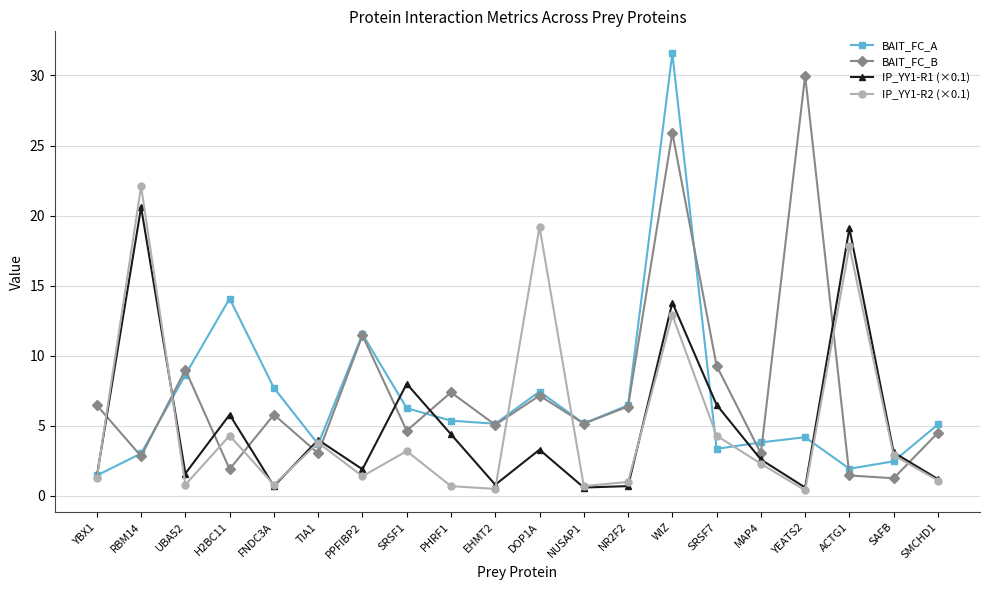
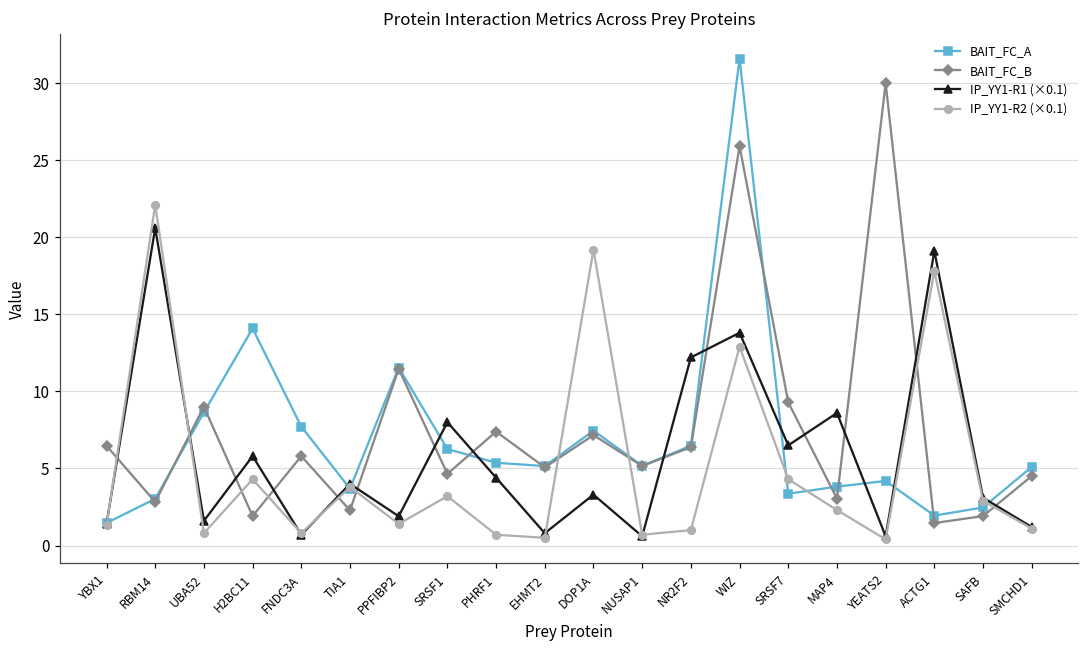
  {
    "BAIT_FC_A": {
      "RBM14": 3.0,
      "UBA52": 8.6,
      "H2BC11": 14.1,
      "FNDC3A": 7.7,
      "SRSF1": 6.3,
      "PHRF1": 5.4,
      "DOP1A": 7.5,
      "WIZ": 31.6,
      "SRSF7": 3.4,
      "MAP4": 3.8,
      "YEATS2": 4.2,
      "ACTG1": 1.9,
      "SAFB": 2.5,
      "SMCHD1": 5.1
    },
    "BAIT_FC_B": {
      "YBX1": 6.5,
      "RBM14": 2.8,
      "UBA52": 9.0,
      "H2BC11": 1.9,
      "FNDC3A": 5.8,
-     "TIA1": 3.0,
+     "TIA1": 2.3,
      "SRSF1": 4.7,
      "PHRF1": 7.4,
      "DOP1A": 7.2,
      "WIZ": 25.9,
      "SRSF7": 9.3,
      "MAP4": 3.0,
      "YEATS2": 30.0,
      "ACTG1": 1.5,
-     "SAFB": 1.3,
+     "SAFB": 1.9,
      "SMCHD1": 4.5
    },
    "IP_YY1-R1 (×0.1)": {
      "RBM14": 20.6,
      "UBA52": 1.6,
      "H2BC11": 5.8,
      "TIA1": 4.0,
      "PPFIBP2": 1.9,
      "SRSF1": 8.0,
      "PHRF1": 4.4,
      "EHMT2": 0.8,
      "DOP1A": 3.3,
-     "NR2F2": 0.7,
+     "NR2F2": 12.2,
      "WIZ": 13.8,
      "SRSF7": 6.5,
-     "MAP4": 2.6,
+     "MAP4": 8.6,
      "YEATS2": 0.6,
      "ACTG1": 19.1,
      "SAFB": 3.1
    },
    "IP_YY1-R2 (×0.1)": {
      "RBM14": 22.1,
      "UBA52": 0.8,
      "H2BC11": 4.3,
      "PPFIBP2": 1.4,
      "SRSF1": 3.2,
      "PHRF1": 0.7,
      "EHMT2": 0.5,
      "DOP1A": 19.2,
      "NR2F2": 1.0,
      "WIZ": 12.9,
      "SRSF7": 4.3,
      "MAP4": 2.3,
      "YEATS2": 0.4,
      "ACTG1": 17.8,
      "SAFB": 2.9
    }
  }
